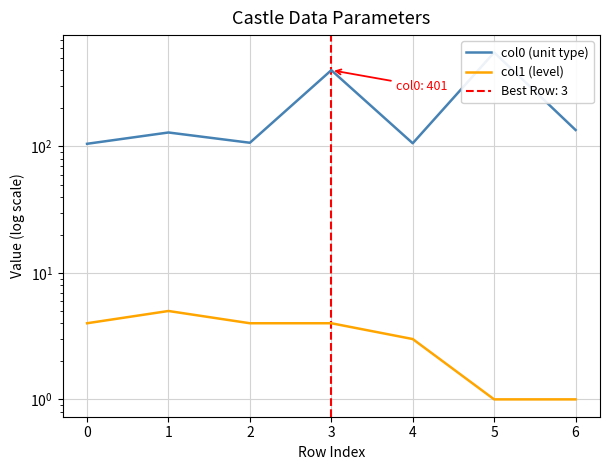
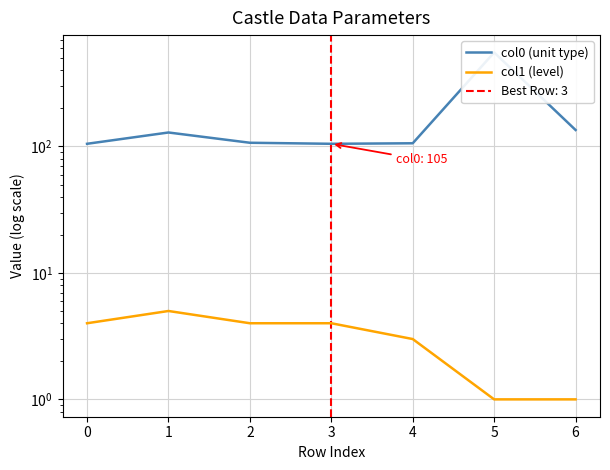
  {
    "col0 (unit type)": {
-     "3": 401
+     "3": 105
    },
    "col1 (level)": {
      "0": 4.0,
      "1": 5.0,
      "2": 4.0,
      "3": 4.0,
      "4": 3.0,
      "5": 1.0,
      "6": 1.0
    }
  }
